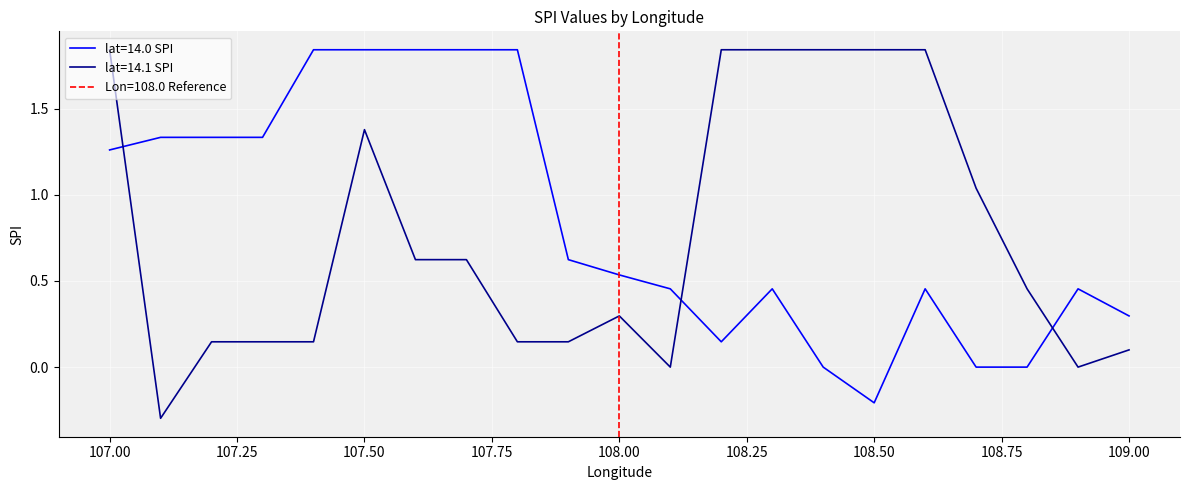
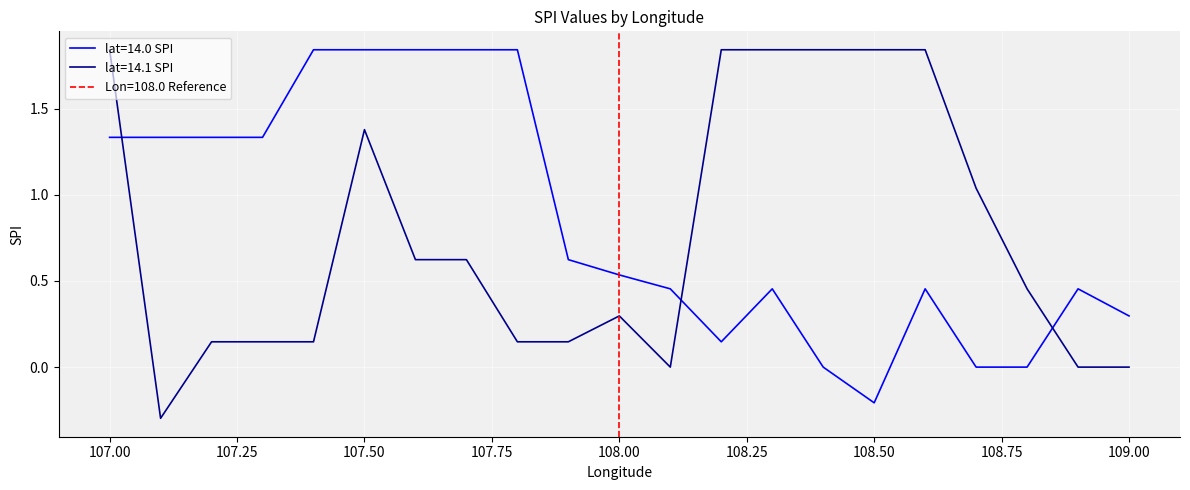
  {
    "lat=14.0 SPI": {
-     "107.00": 1.26,
+     "107.00": 1.33,
      "107.50": 1.84,
      "108.00": 0.54,
      "108.50": -0.21,
      "109.00": 0.30
    },
    "lat=14.1 SPI": {
      "107.50": 1.38,
      "108.00": 0.3,
      "108.50": 1.84,
-     "109.00": 0.1
+     "109.00": 0.0
    }
  }
